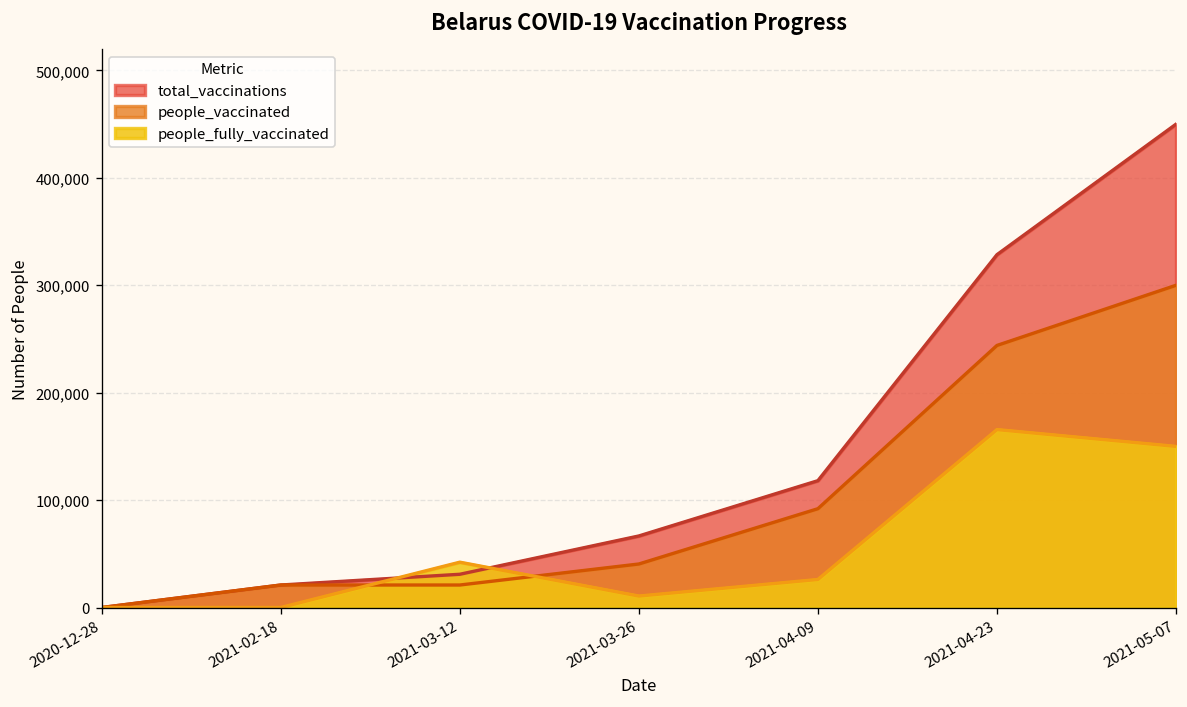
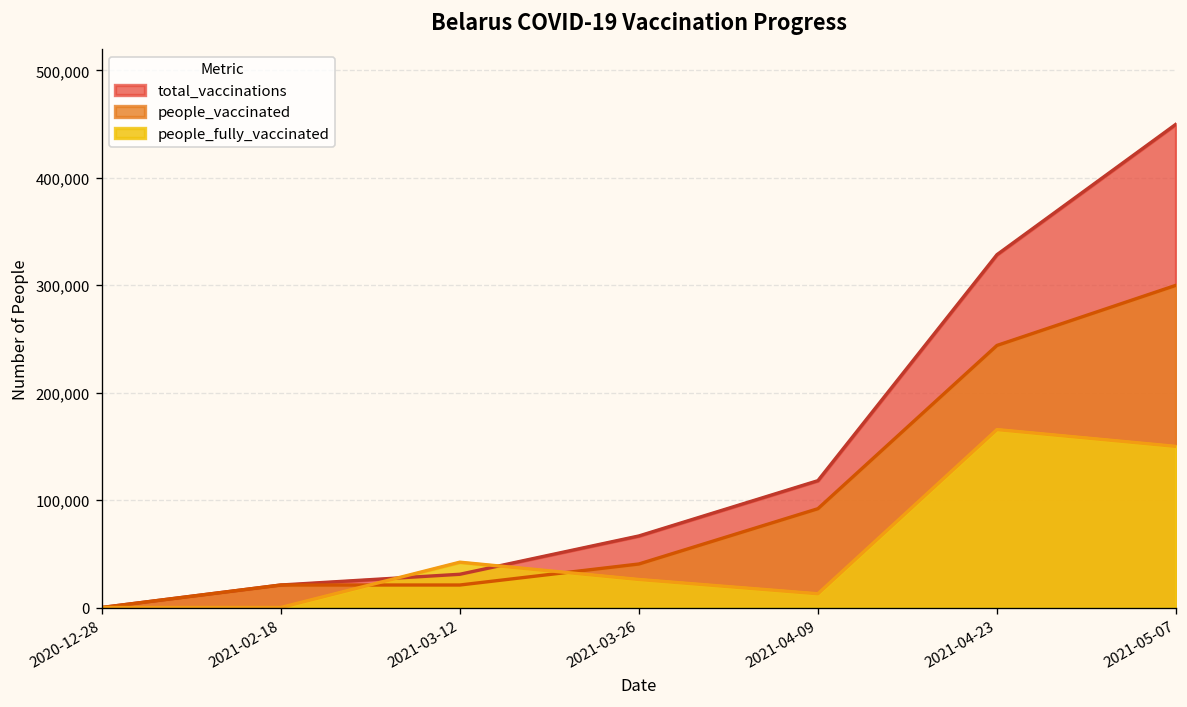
  {
    "people_fully_vaccinated": {
      "2021-02-18": "0",
      "2021-03-12": "40,000",
-     "2021-03-26": "10,000",
-     "2021-04-09": "30,000",
+     "2021-03-26": "30,000",
+     "2021-04-09": "10,000",
      "2021-04-23": "170,000",
      "2021-05-07": "150,000"
    }
  }
